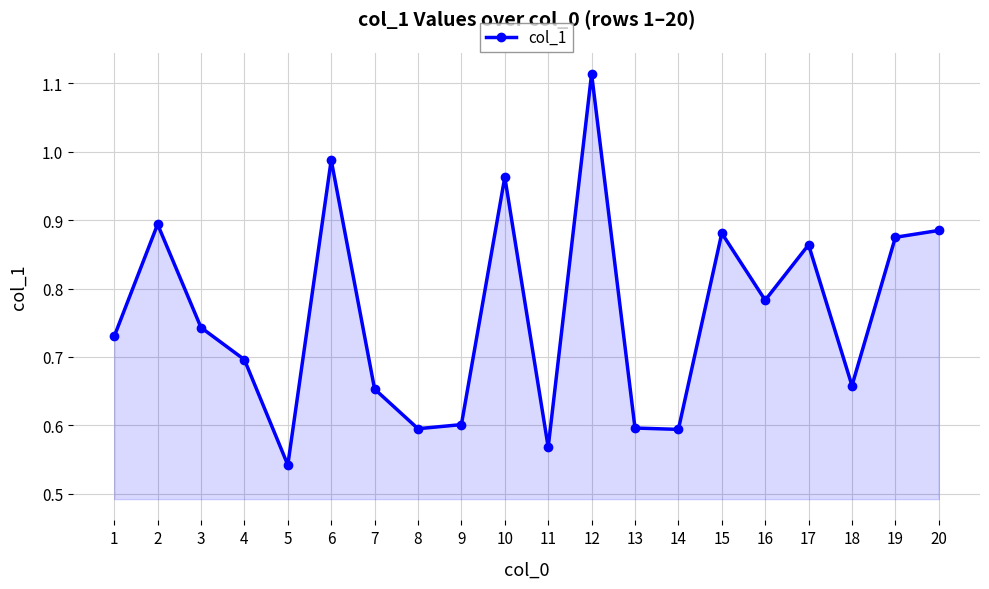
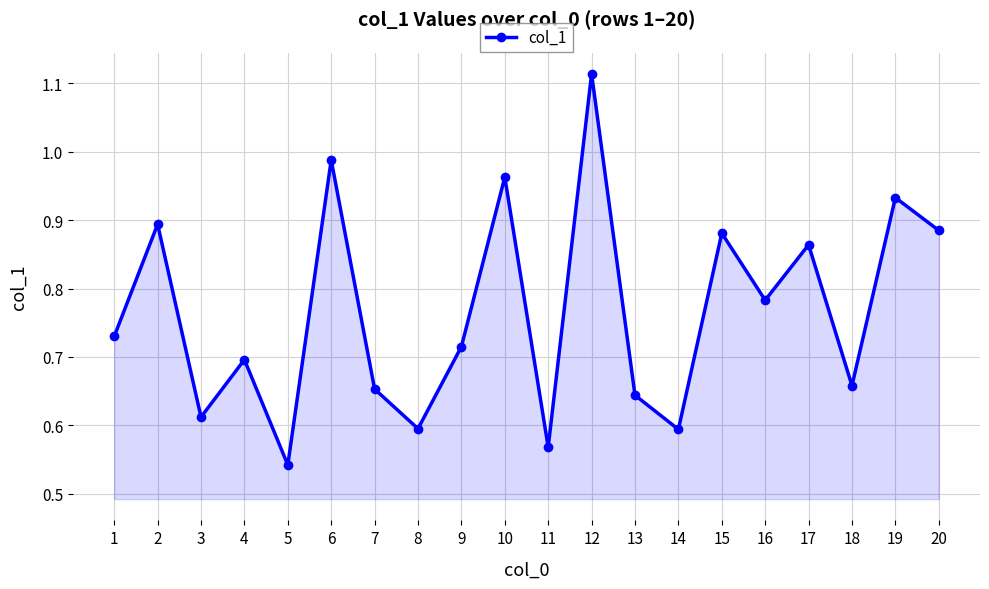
  {
    "1": 0.73,
    "2": 0.89,
-   "3": 0.74,
+   "3": 0.61,
    "4": 0.70,
    "5": 0.54,
    "6": 0.99,
    "7": 0.65,
    "8": 0.60,
-   "9": 0.60,
+   "9": 0.72,
    "10": 0.96,
    "11": 0.57,
    "12": 1.11,
-   "13": 0.60,
+   "13": 0.64,
    "14": 0.59,
    "15": 0.88,
    "16": 0.78,
    "17": 0.86,
    "18": 0.66,
-   "19": 0.88,
+   "19": 0.93,
    "20": 0.89
  }
